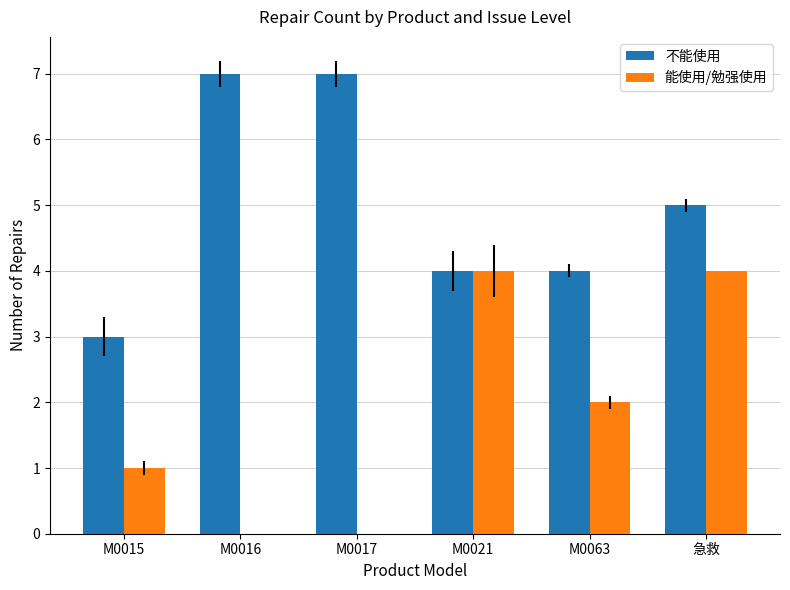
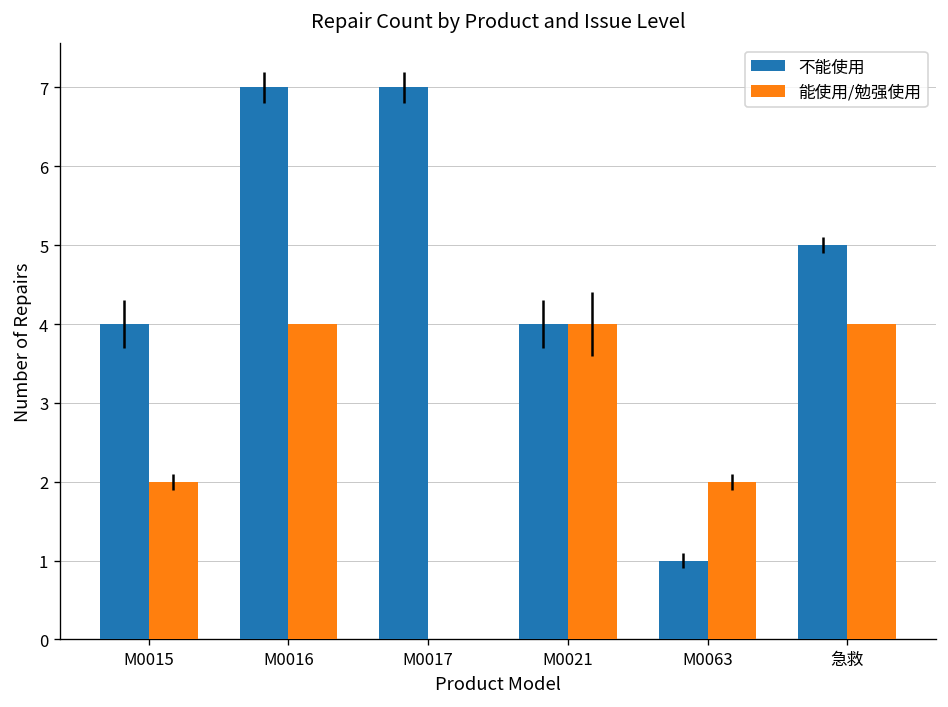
  {
    "不能使用": {
-     "M0015": 3,
+     "M0015": 4,
      "M0016": 7,
      "M0017": 7,
      "M0021": 4,
-     "M0063": 4,
+     "M0063": 1,
      "急救": 5
    },
    "能使用/勉强使用": {
-     "M0015": 1,
-     "M0016": 0,
+     "M0015": 2,
+     "M0016": 4,
      "M0017": 0,
      "M0021": 4,
      "M0063": 2,
      "急救": 4
    }
  }
